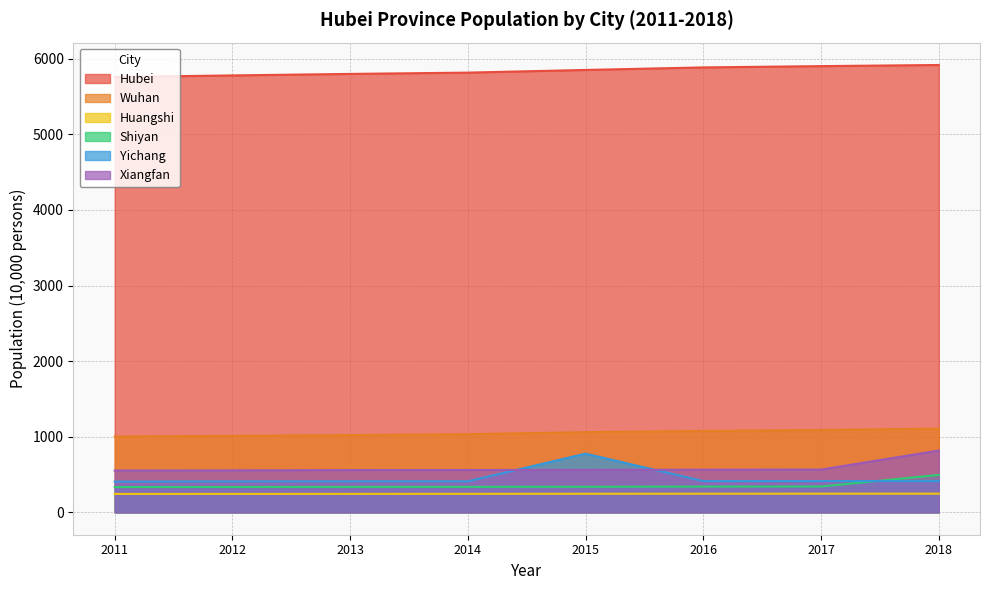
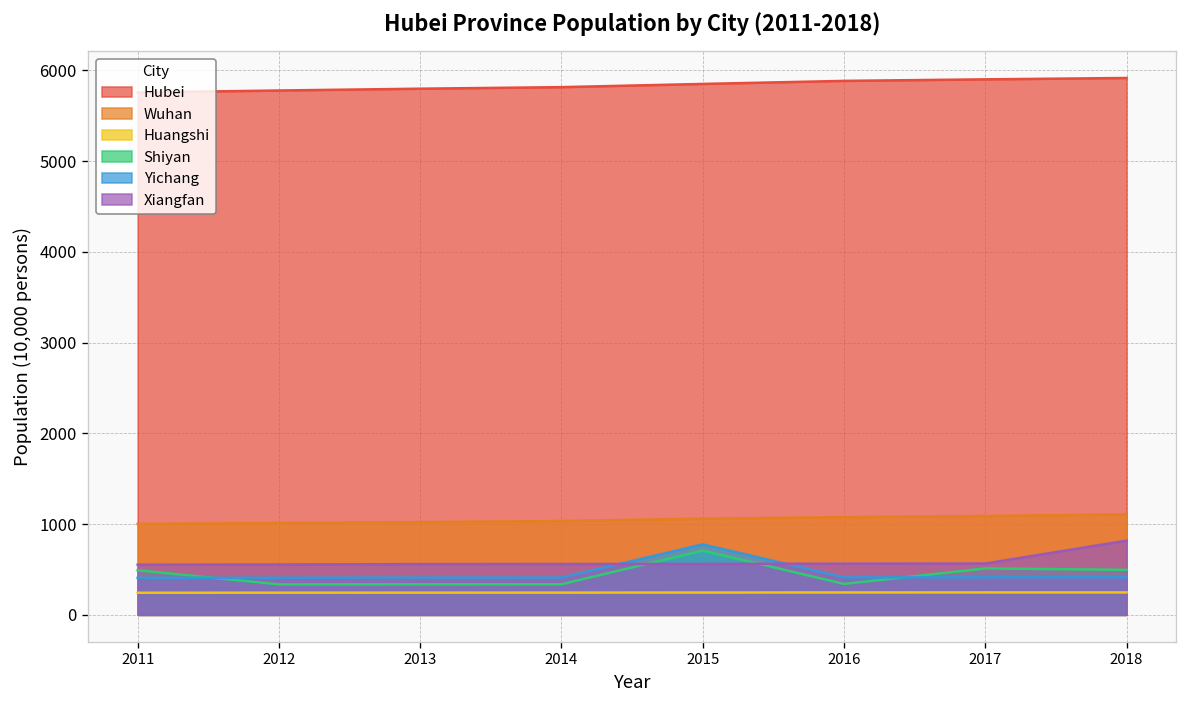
  {
    "Huangshi": {
      "2011": 200,
      "2012": 200,
      "2013": 200,
      "2014": 200,
      "2015": 200,
      "2016": 200,
      "2017": 200,
      "2018": 200
    },
    "Shiyan": {
-     "2011": 300,
+     "2011": 500,
      "2012": 300,
      "2013": 300,
      "2014": 300,
-     "2015": 300,
+     "2015": 700,
      "2016": 300,
-     "2017": 300,
+     "2017": 500,
      "2018": 500
    },
    "Yichang": {
      "2011": 400,
      "2012": 400,
      "2013": 400,
      "2014": 400,
      "2015": 800,
      "2016": 400,
      "2017": 400,
      "2018": 400
    },
    "Xiangfan": {
      "2011": 600,
      "2012": 600,
      "2013": 600,
      "2014": 600,
      "2015": 600,
      "2016": 600,
      "2017": 600,
      "2018": 800
    }
  }
